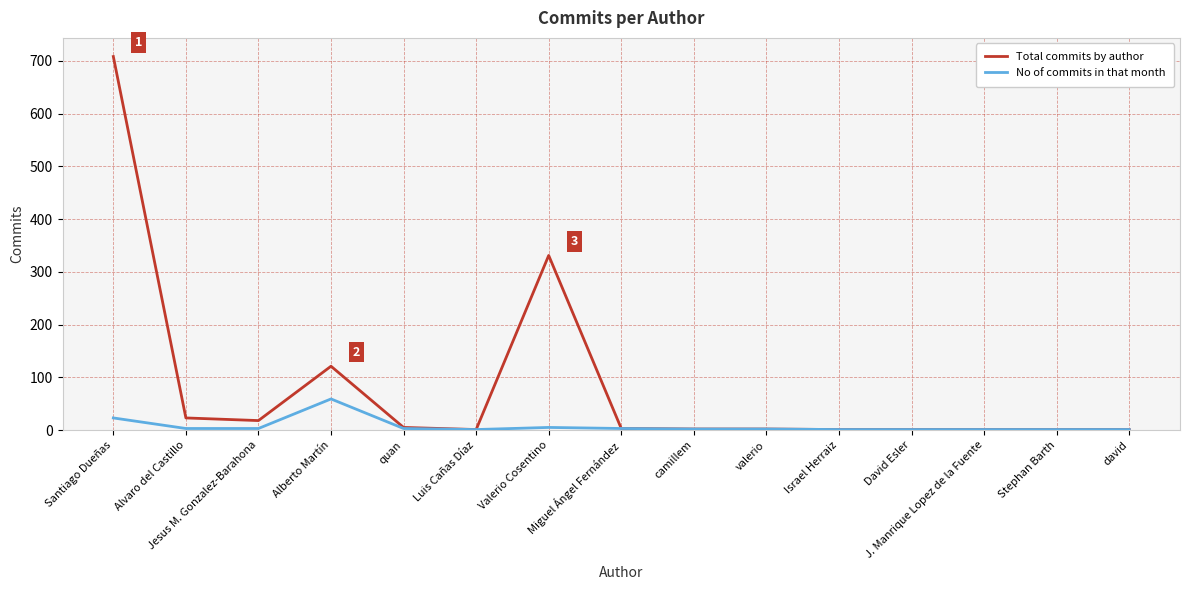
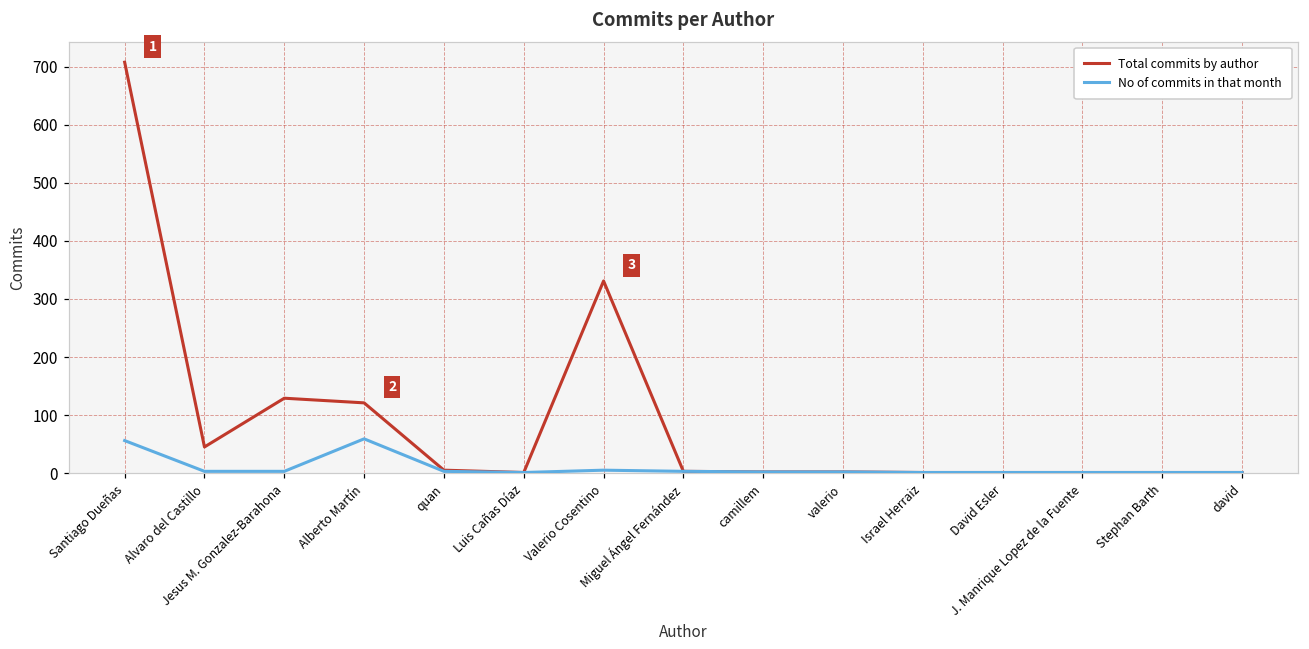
  {
    "Total commits by author": {
-     "Alvaro del Castillo": 20,
-     "Jesus M. Gonzalez-Barahona": 20
+     "Alvaro del Castillo": 50,
+     "Jesus M. Gonzalez-Barahona": 130
    },
    "No of commits in that month": {
-     "Santiago Dueñas": 20,
+     "Santiago Dueñas": 60,
      "Alvaro del Castillo": 0,
      "Jesus M. Gonzalez-Barahona": 0,
      "Alberto Martín": 60,
      "Valerio Cosentino": 10
    }
  }
